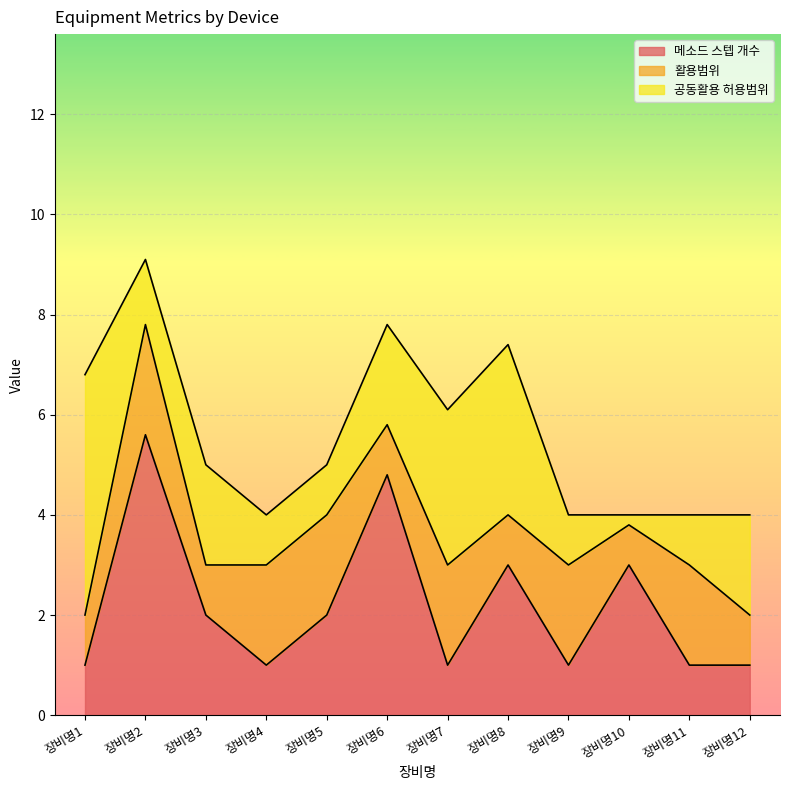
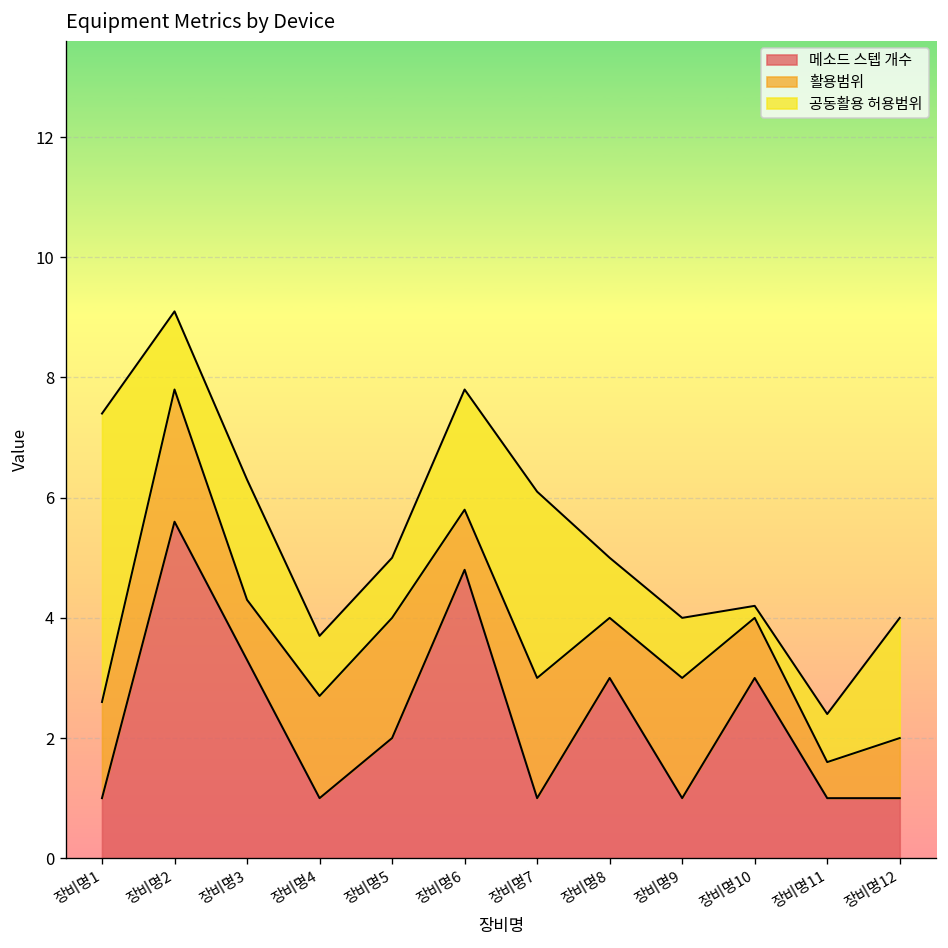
  {
    "메소드 스텝 개수": {
      "장비명1": 1.0,
      "장비명2": 5.6,
-     "장비명3": 2.0,
+     "장비명3": 3.3,
      "장비명4": 1.0,
      "장비명5": 2.0,
      "장비명6": 4.8,
      "장비명7": 1.0,
      "장비명8": 3.0,
      "장비명9": 1.0,
      "장비명10": 3.0,
      "장비명11": 1.0,
      "장비명12": 1.0
    },
    "활용범위": {
-     "장비명1": 1.0,
+     "장비명1": 1.6,
      "장비명2": 2.2,
      "장비명3": 1.0,
-     "장비명4": 2.0,
+     "장비명4": 1.7,
      "장비명5": 2.0,
      "장비명6": 1.0,
      "장비명7": 2.0,
      "장비명8": 1.0,
      "장비명9": 2.0,
-     "장비명10": 0.8,
-     "장비명11": 2.0,
+     "장비명10": 1.0,
+     "장비명11": 0.6,
      "장비명12": 1.0
    },
    "공동활용 허용범위": {
      "장비명1": 4.8,
      "장비명2": 1.3,
      "장비명3": 2.0,
      "장비명4": 1.0,
      "장비명5": 1.0,
      "장비명6": 2.0,
      "장비명7": 3.1,
-     "장비명8": 3.4,
+     "장비명8": 1.0,
      "장비명9": 1.0,
      "장비명10": 0.2,
-     "장비명11": 1.0,
+     "장비명11": 0.8,
      "장비명12": 2.0
    }
  }
